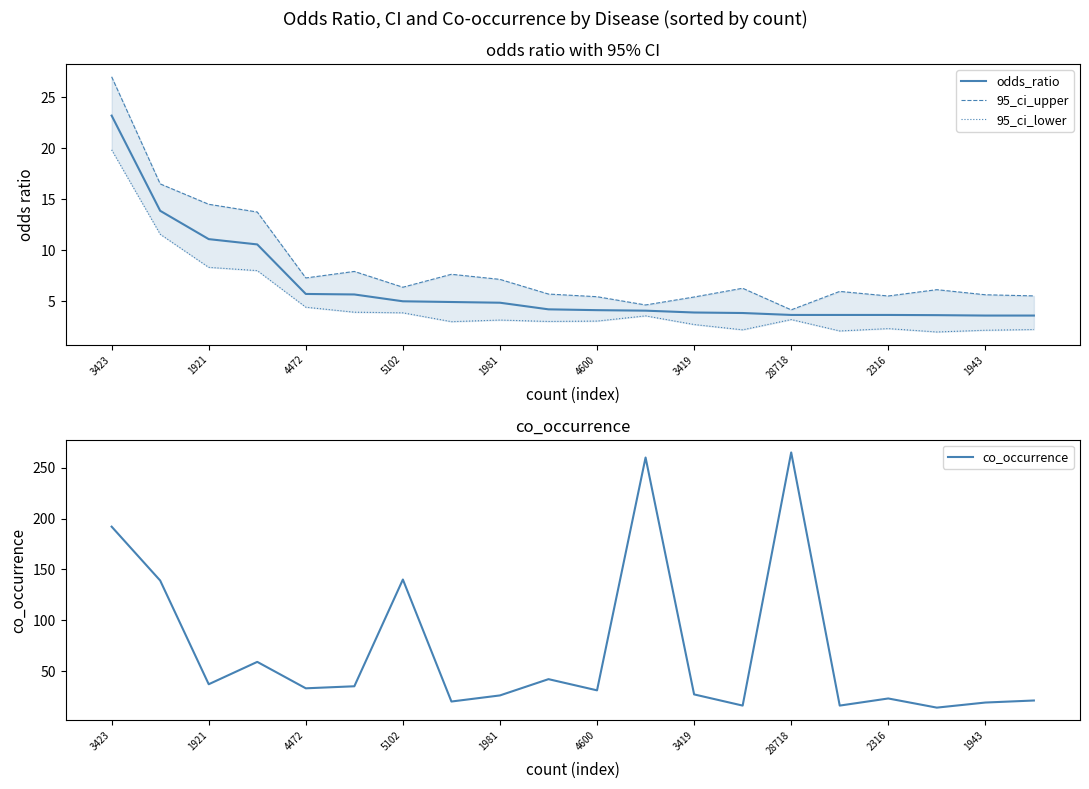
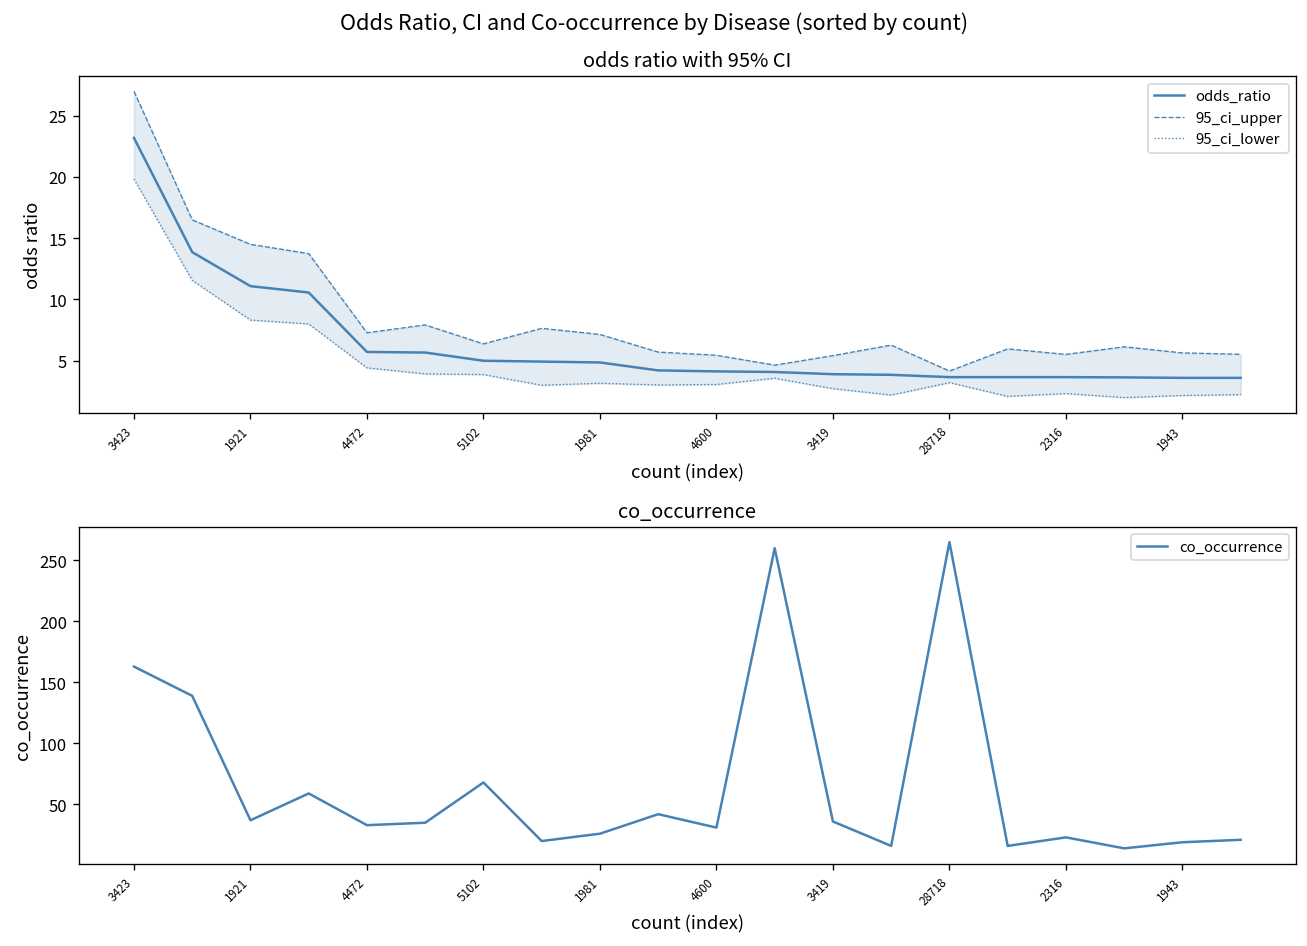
  {
    "co_occurrence": {
-     "3423": 192,
+     "3423": 163,
      "1921": 37,
      "4472": 33,
-     "5102": 140,
+     "5102": 68,
      "1981": 26,
      "4600": 31,
-     "3419": 27,
+     "3419": 36,
      "28718": 265,
      "2316": 23,
      "1943": 19
    }
  }
